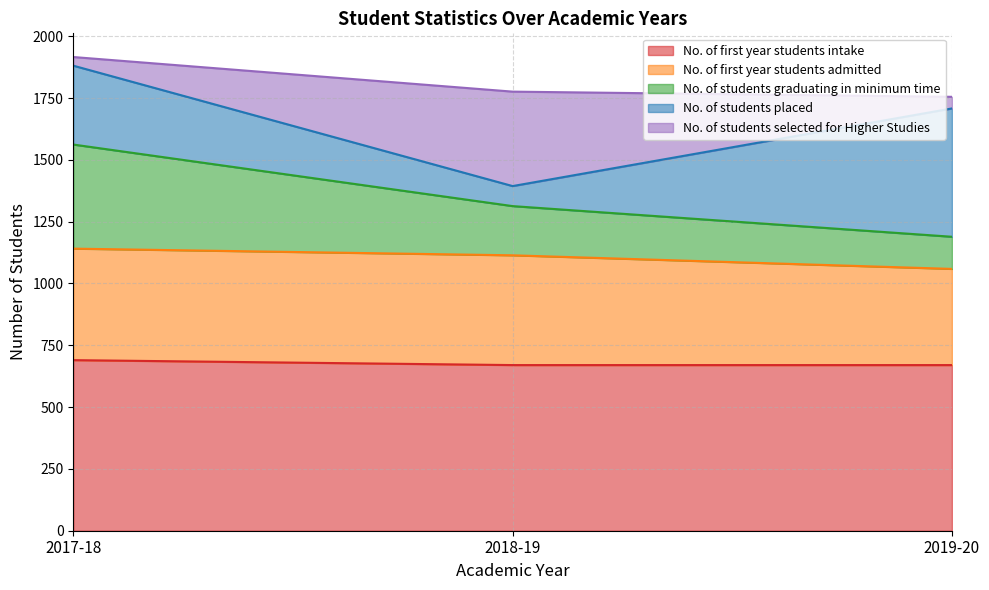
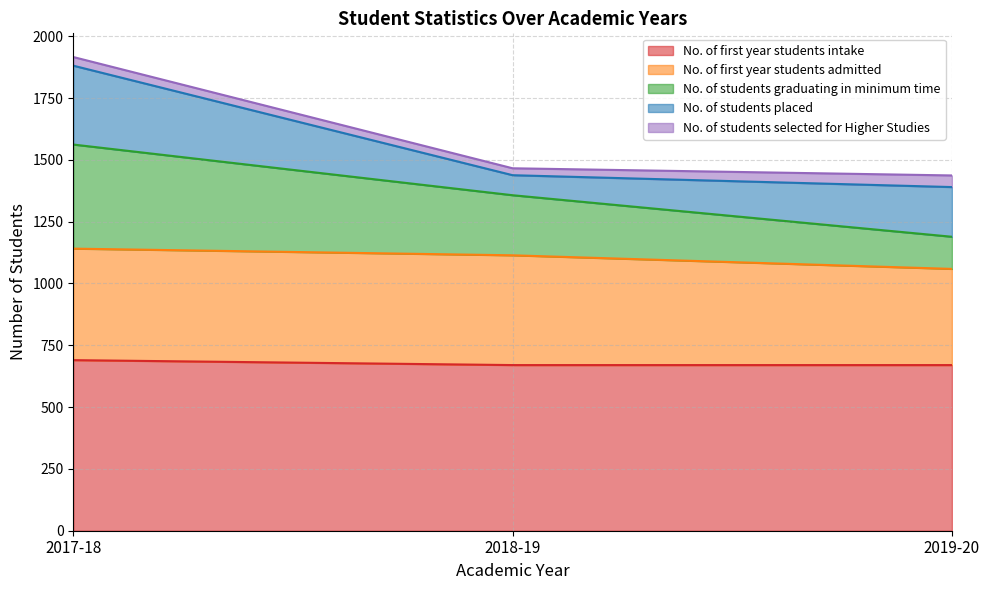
  {
    "No. of first year students intake": {
      "2017-18": 690,
      "2018-19": 670,
      "2019-20": 670
    },
    "No. of first year students admitted": {
      "2017-18": 450,
      "2018-19": 440,
      "2019-20": 390
    },
    "No. of students graduating in minimum time": {
      "2017-18": 420,
-     "2018-19": 200,
+     "2018-19": 240,
      "2019-20": 130
    },
    "No. of students placed": {
      "2017-18": 320,
      "2018-19": 80,
-     "2019-20": 520
+     "2019-20": 200
    },
    "No. of students selected for Higher Studies": {
      "2017-18": 40,
-     "2018-19": 380,
+     "2018-19": 30,
      "2019-20": 50
    }
  }
